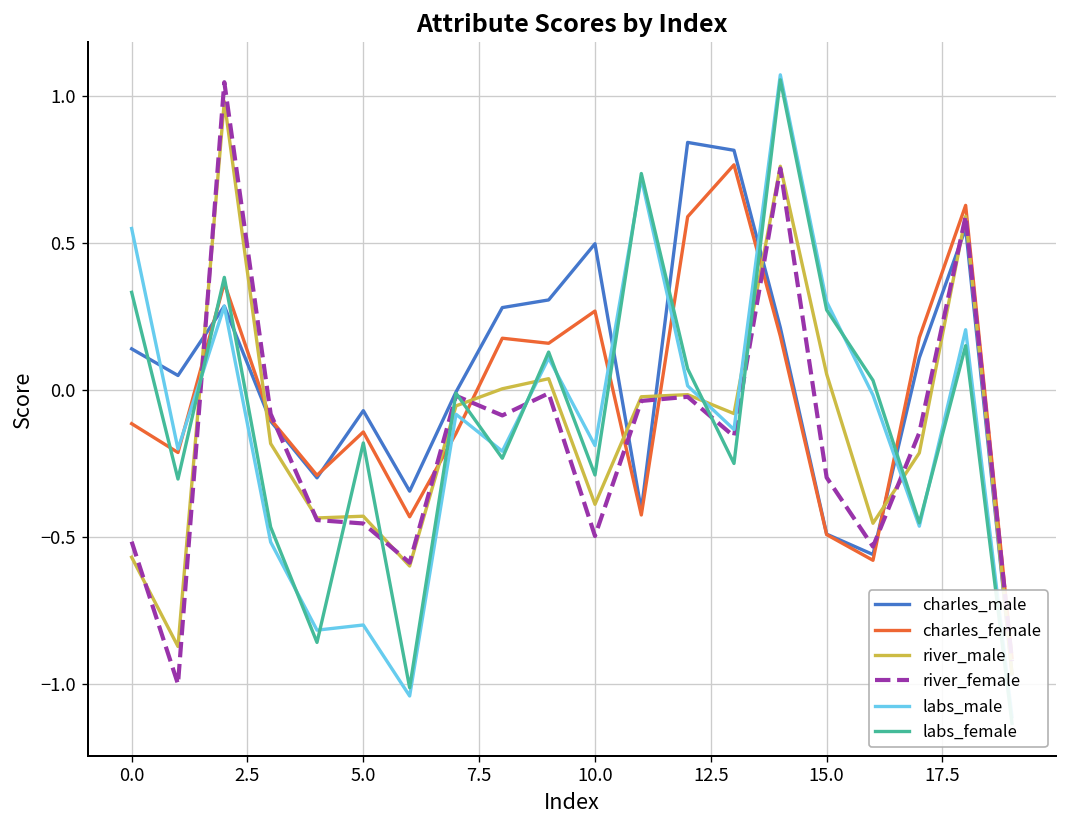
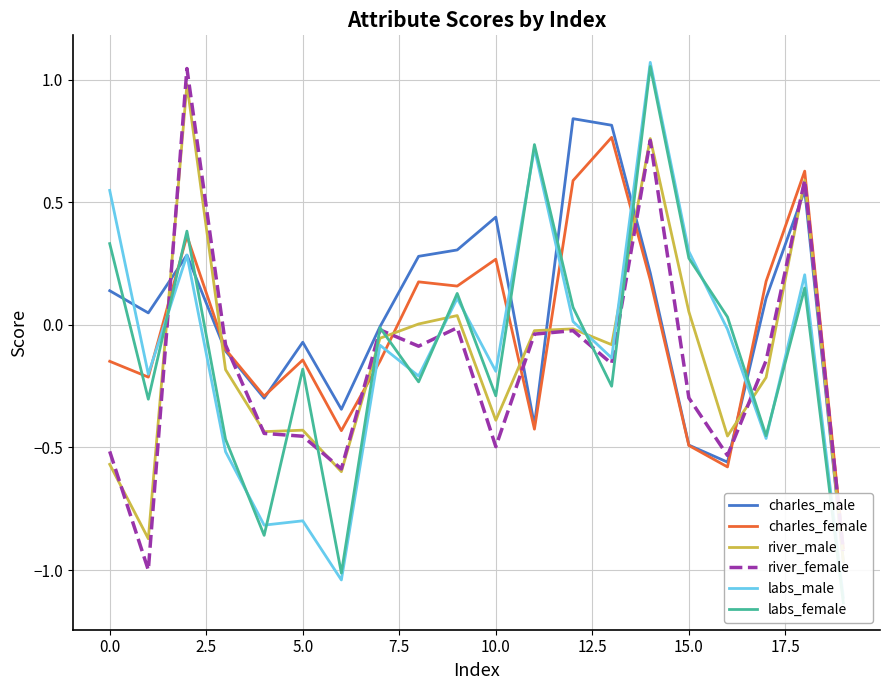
  {
    "charles_male": {
      "0.0": 0.14,
      "5.0": -0.07,
-     "10.0": 0.50
+     "10.0": 0.44
    },
    "charles_female": {
-     "0.0": -0.11,
+     "0.0": -0.15,
      "5.0": -0.14,
      "10.0": 0.27
    },
    "river_male": {
      "0.0": -0.57,
      "5.0": -0.43,
      "10.0": -0.39,
      "15.0": 0.05
    },
    "river_female": {
      "0.0": -0.52,
      "5.0": -0.45,
      "10.0": -0.50,
      "15.0": -0.30
    },
    "labs_male": {
      "0.0": 0.55,
      "5.0": -0.80,
      "10.0": -0.19,
      "15.0": 0.30
    },
    "labs_female": {
      "0.0": 0.33,
      "5.0": -0.18,
      "10.0": -0.29,
      "15.0": 0.27
    }
  }
